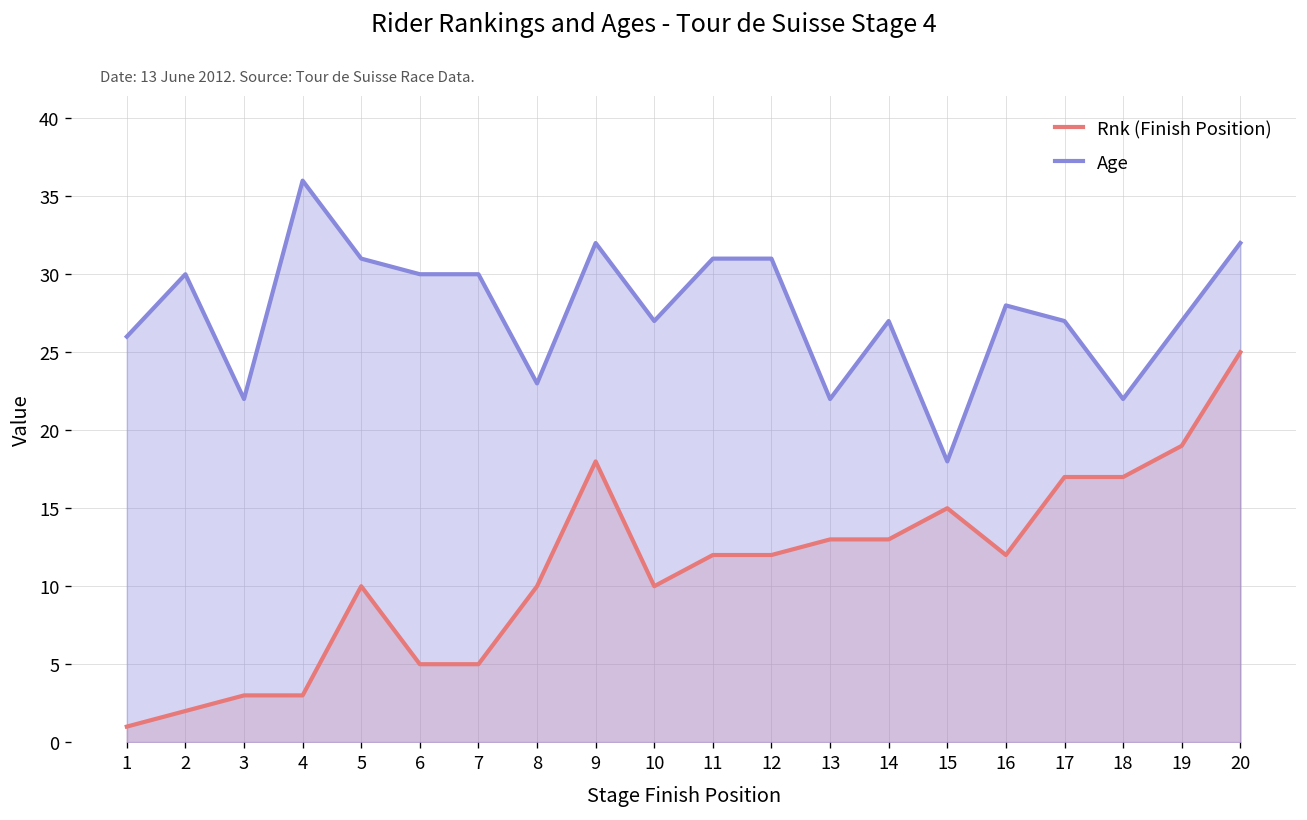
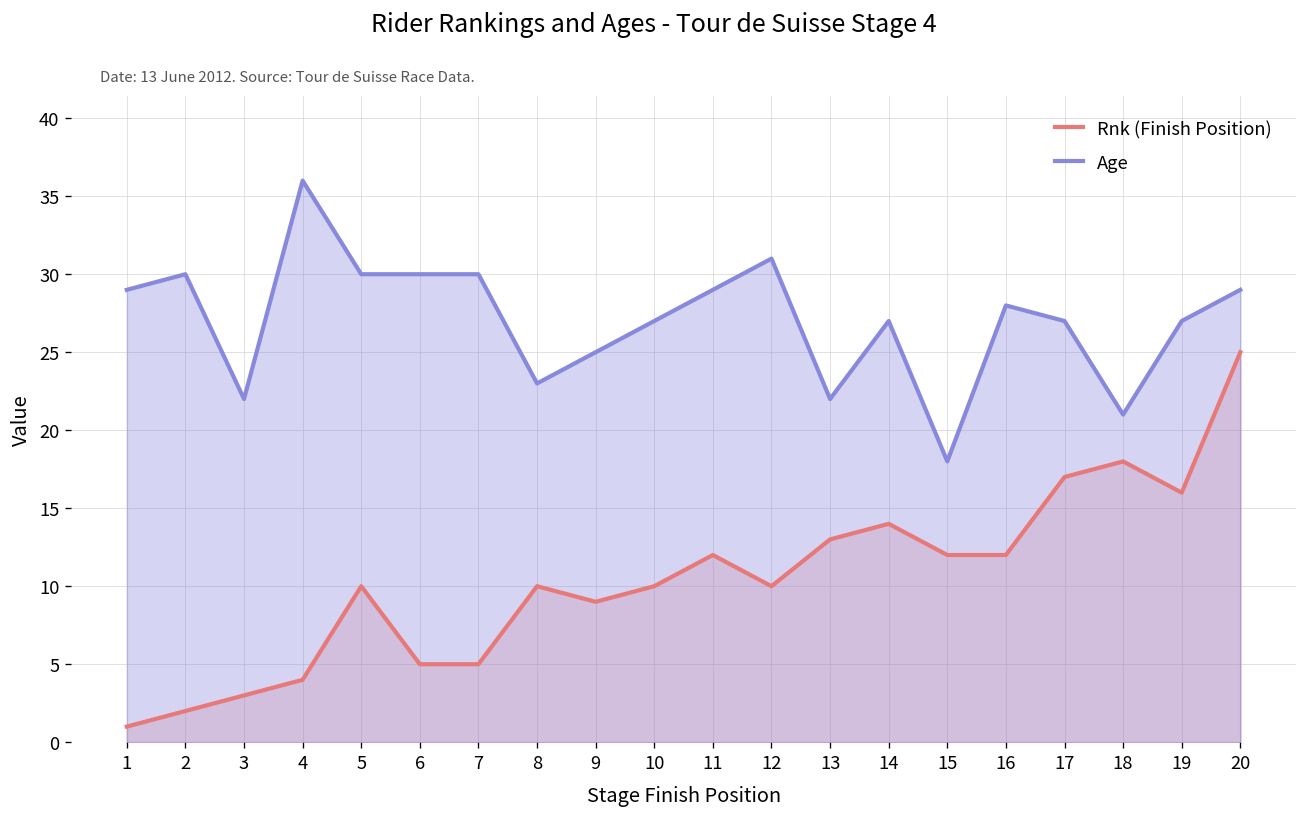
  {
    "Rnk (Finish Position)": {
      "1": 1,
      "2": 2,
      "3": 3,
-     "4": 3,
+     "4": 4,
      "5": 10,
      "6": 5,
      "7": 5,
      "8": 10,
-     "9": 18,
+     "9": 9,
      "10": 10,
      "11": 12,
-     "12": 12,
+     "12": 10,
      "13": 13,
-     "14": 13,
-     "15": 15,
+     "14": 14,
+     "15": 12,
      "16": 12,
      "17": 17,
-     "18": 17,
-     "19": 19,
+     "18": 18,
+     "19": 16,
      "20": 25
    },
    "Age": {
-     "1": 26,
+     "1": 29,
      "2": 30,
      "3": 22,
      "4": 36,
-     "5": 31,
+     "5": 30,
      "6": 30,
      "7": 30,
      "8": 23,
-     "9": 32,
+     "9": 25,
      "10": 27,
-     "11": 31,
+     "11": 29,
      "12": 31,
      "13": 22,
      "14": 27,
      "15": 18,
      "16": 28,
      "17": 27,
-     "18": 22,
+     "18": 21,
      "19": 27,
-     "20": 32
+     "20": 29
    }
  }
